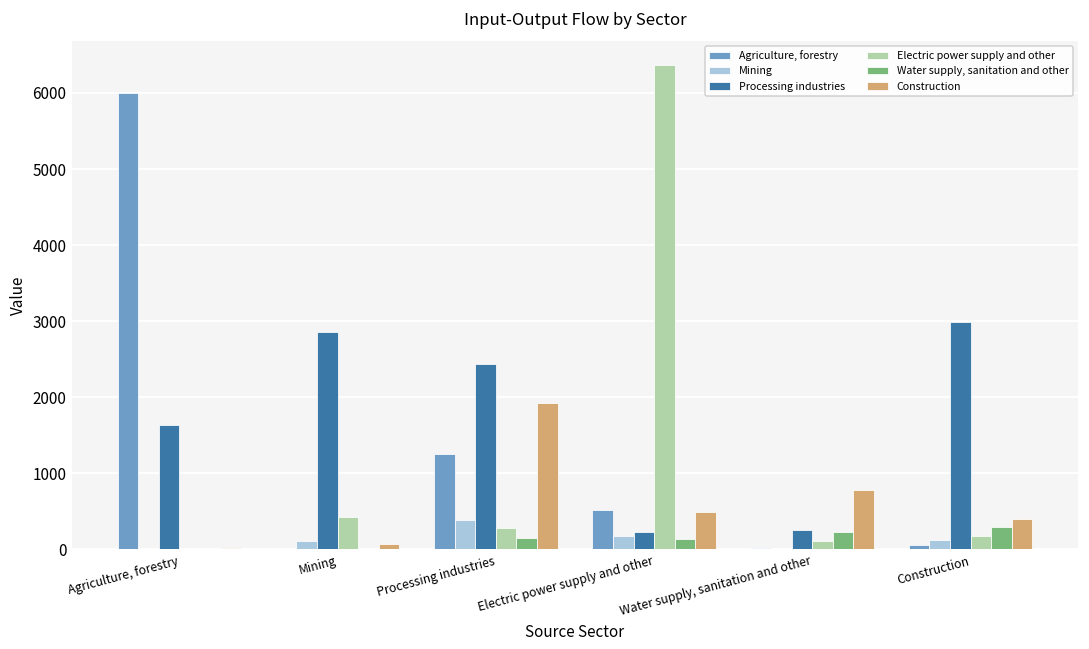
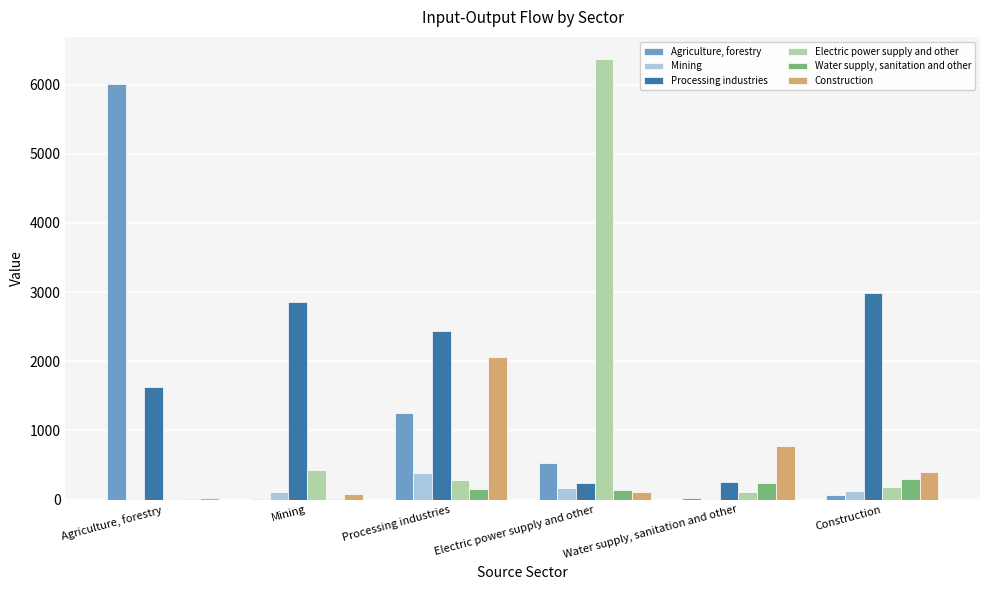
  {
    "Agriculture, forestry": {
      "Agriculture, forestry": 6000,
      "Processing industries": 1200,
      "Electric power supply and other": 500,
      "Construction": 100
    },
    "Processing industries": {
      "Agriculture, forestry": 1600,
      "Mining": 2900,
      "Processing industries": 2400,
      "Electric power supply and other": 200,
      "Water supply, sanitation and other": 300,
      "Construction": 3000
    },
    "Water supply, sanitation and other": {
      "Processing industries": 200,
      "Electric power supply and other": 100,
      "Water supply, sanitation and other": 200,
      "Construction": 300
    },
    "Construction": {
      "Mining": 100,
-     "Processing industries": 1900,
-     "Electric power supply and other": 500,
+     "Processing industries": 2100,
+     "Electric power supply and other": 100,
      "Water supply, sanitation and other": 800,
      "Construction": 400
    }
  }
